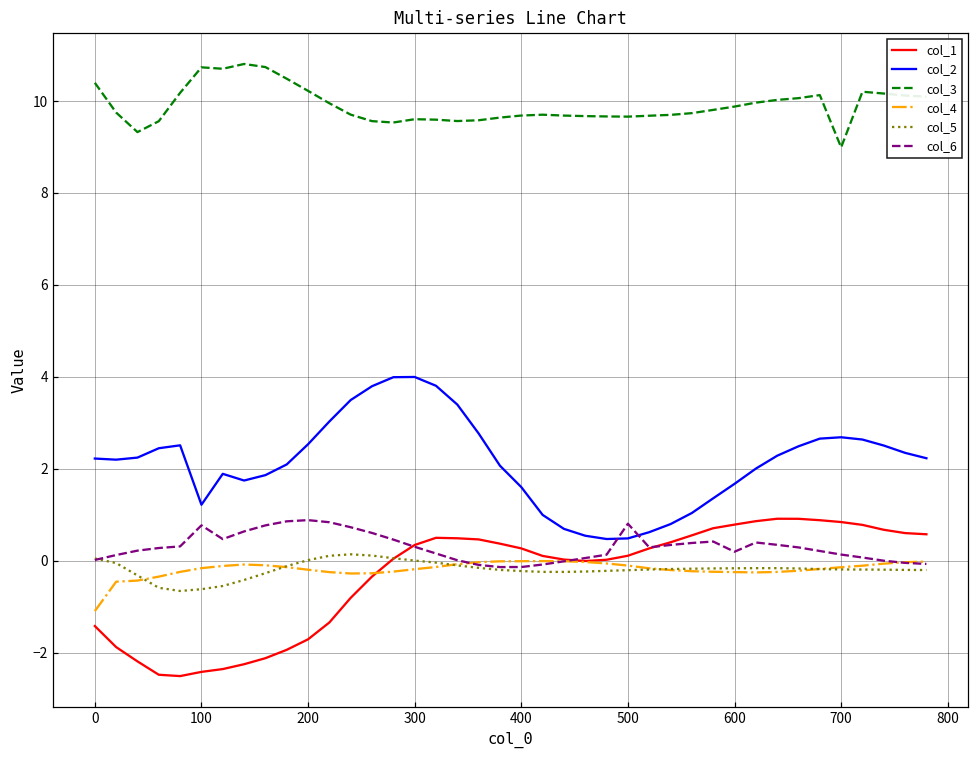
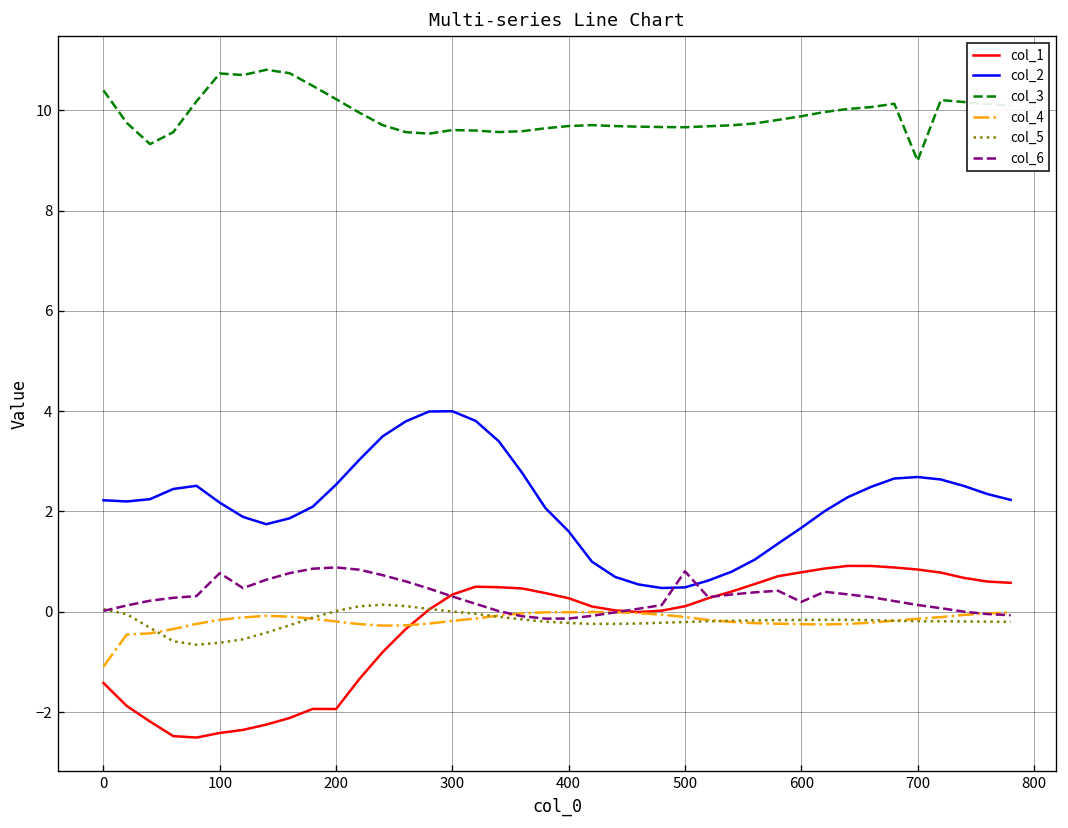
  {
    "col_1": {
      "0": -1.4,
      "100": -2.4,
-     "200": -1.7,
+     "200": -1.9,
      "400": 0.3,
      "500": 0.1,
      "600": 0.8,
      "700": 0.8
    },
    "col_2": {
      "0": 2.2,
-     "100": 1.2,
+     "100": 2.2,
      "200": 2.5,
      "300": 4.0,
      "400": 1.6,
      "500": 0.5,
      "600": 1.7,
      "700": 2.7
    },
    "col_3": {
      "0": 10.4,
      "100": 10.7,
      "200": 10.2,
      "300": 9.6,
      "400": 9.7,
      "500": 9.7,
      "600": 9.9,
      "700": 9.0
    },
    "col_4": {
      "0": -1.1,
      "100": -0.2,
      "200": -0.2,
      "300": -0.2,
      "400": 0.0,
      "500": -0.1,
      "600": -0.2
    },
    "col_5": {
      "100": -0.6,
      "200": 0.0,
      "300": 0.0,
      "400": -0.2,
      "500": -0.2,
      "600": -0.2
    },
    "col_6": {
      "100": 0.8,
      "200": 0.9,
      "400": -0.1,
      "500": 0.8,
      "600": 0.2,
      "700": 0.1
    }
  }
